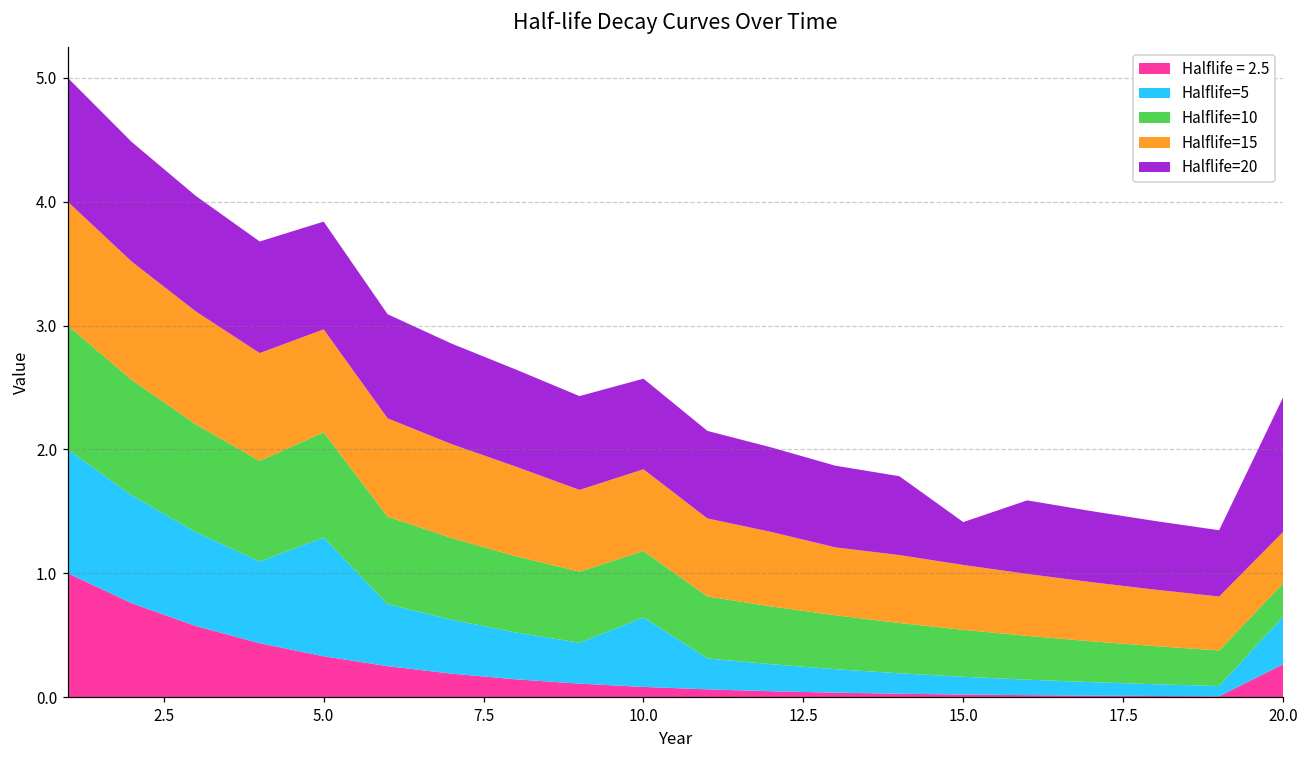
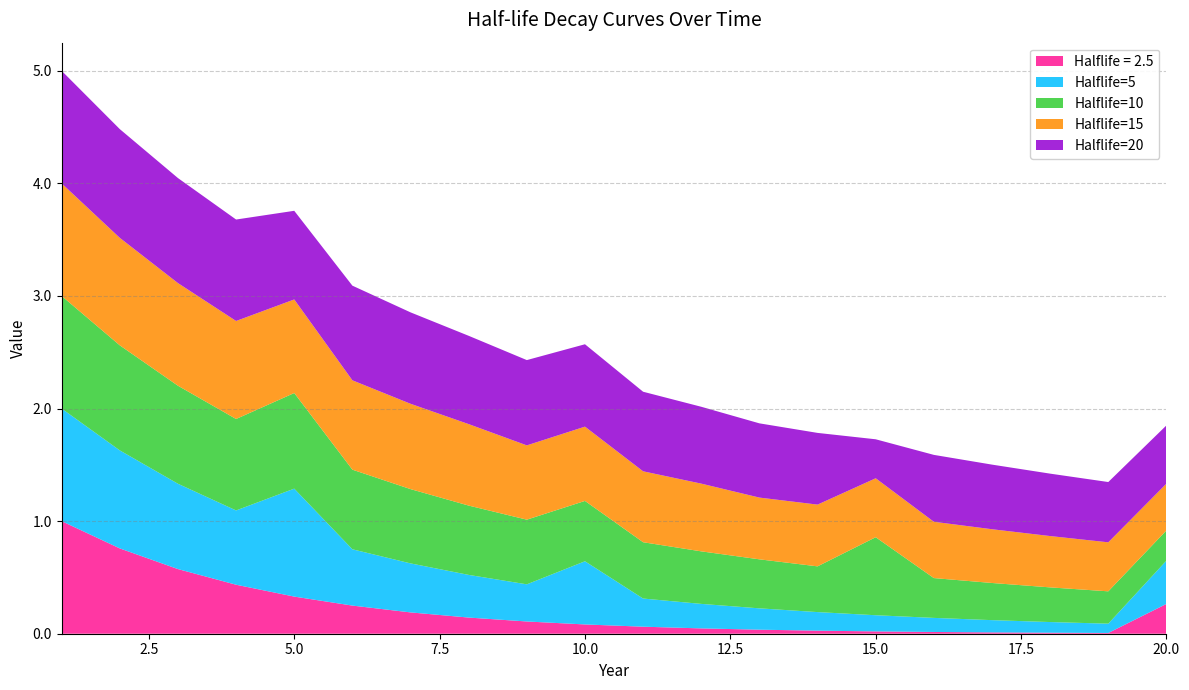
  {
    "Halflife = 2.5": {
      "5.0": 0.33,
      "10.0": 0.08,
      "20.0": 0.26
    },
    "Halflife=5": {
      "5.0": 0.96,
      "10.0": 0.56,
      "15.0": 0.14,
      "20.0": 0.38
    },
    "Halflife=10": {
      "5.0": 0.85,
      "10.0": 0.54,
-     "15.0": 0.38,
+     "15.0": 0.69,
      "20.0": 0.27
    },
    "Halflife=15": {
      "5.0": 0.83,
      "10.0": 0.66,
      "15.0": 0.52,
      "20.0": 0.42
    },
    "Halflife=20": {
-     "5.0": 0.87,
+     "5.0": 0.79,
      "10.0": 0.73,
      "15.0": 0.35,
-     "20.0": 1.09
+     "20.0": 0.52
    }
  }
